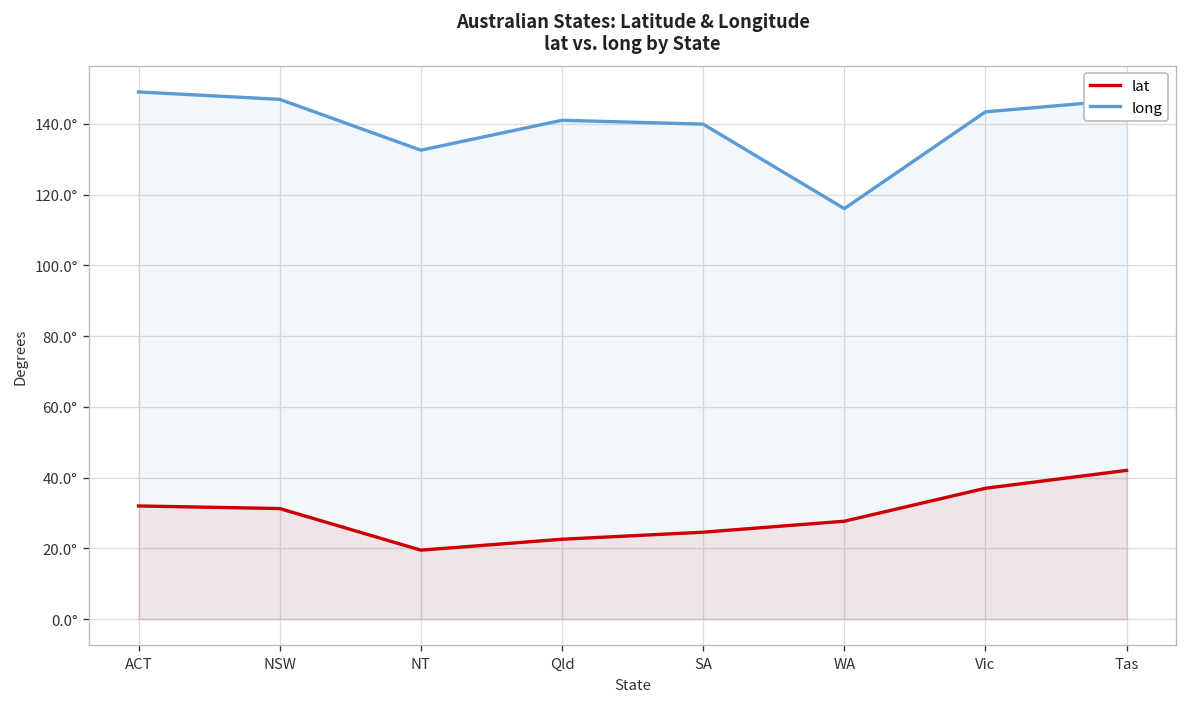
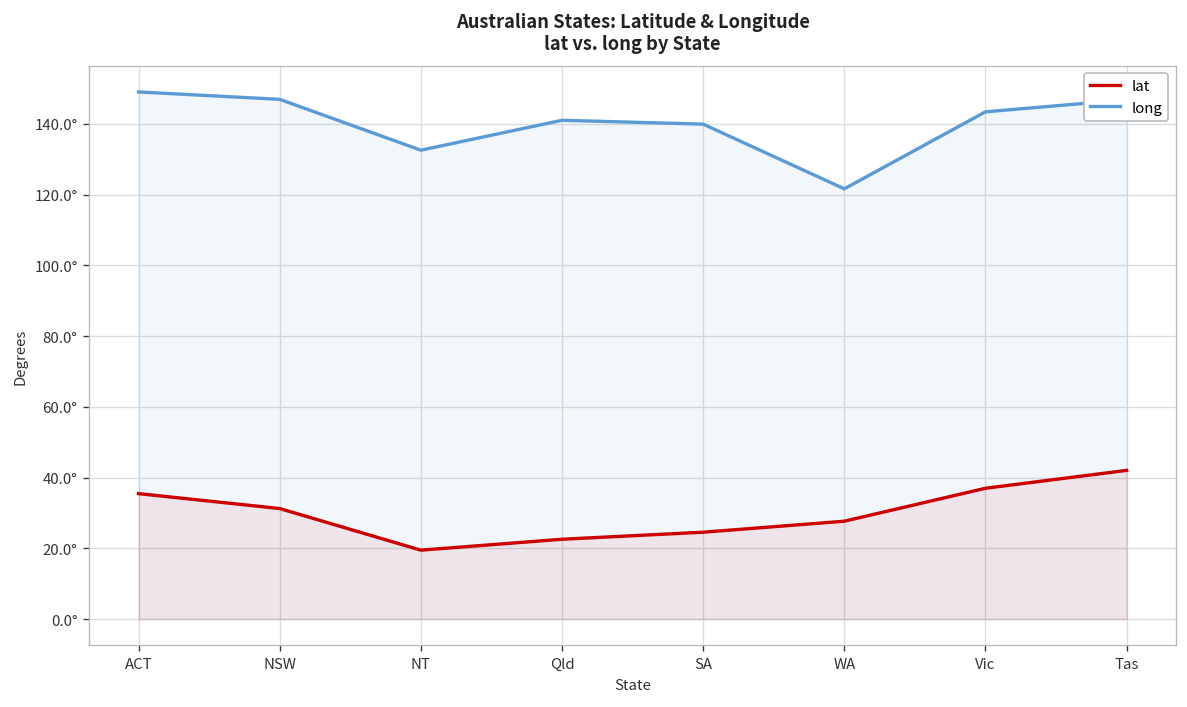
  {
    "lat": {
-     "ACT": "32°",
+     "ACT": "35°",
      "NSW": "31°",
      "NT": "19°",
      "Qld": "23°",
      "SA": "25°",
      "WA": "28°",
      "Vic": "37°",
      "Tas": "42°"
    },
    "long": {
      "ACT": "149°",
      "NSW": "147°",
      "NT": "133°",
      "Qld": "141°",
      "SA": "140°",
-     "WA": "116°",
+     "WA": "122°",
      "Vic": "143°"
    }
  }
